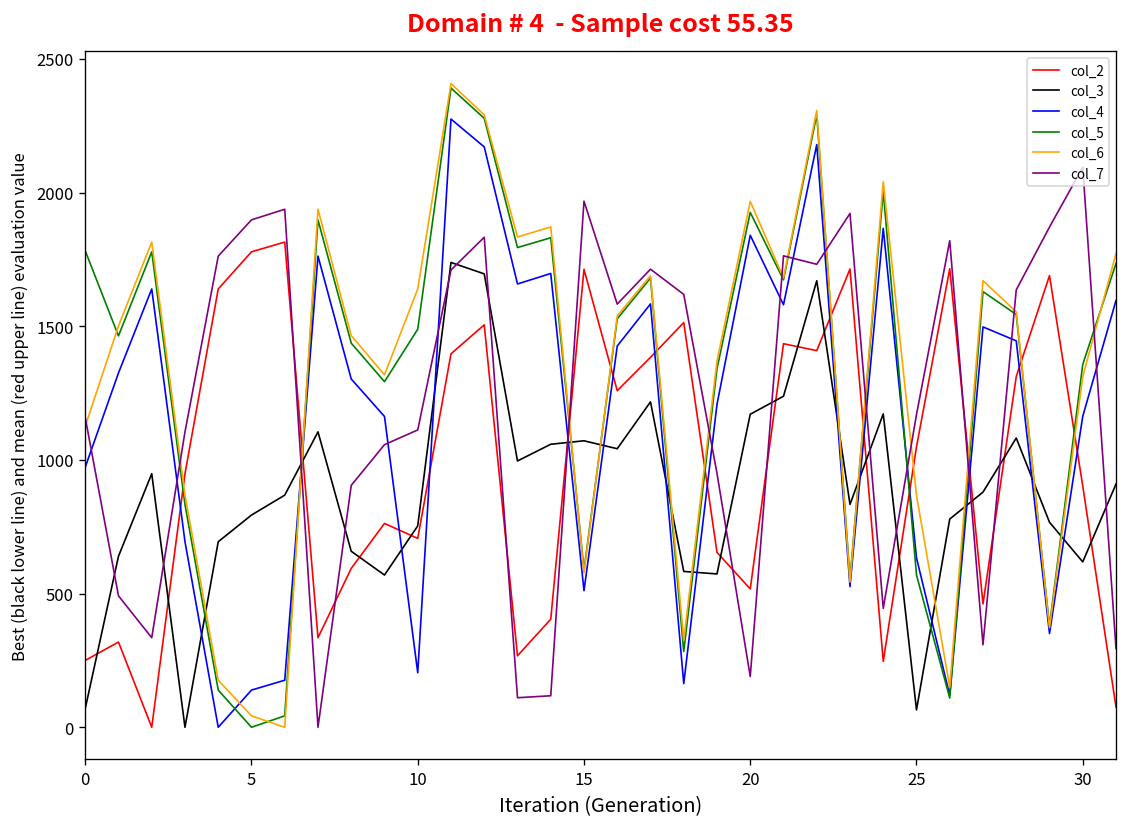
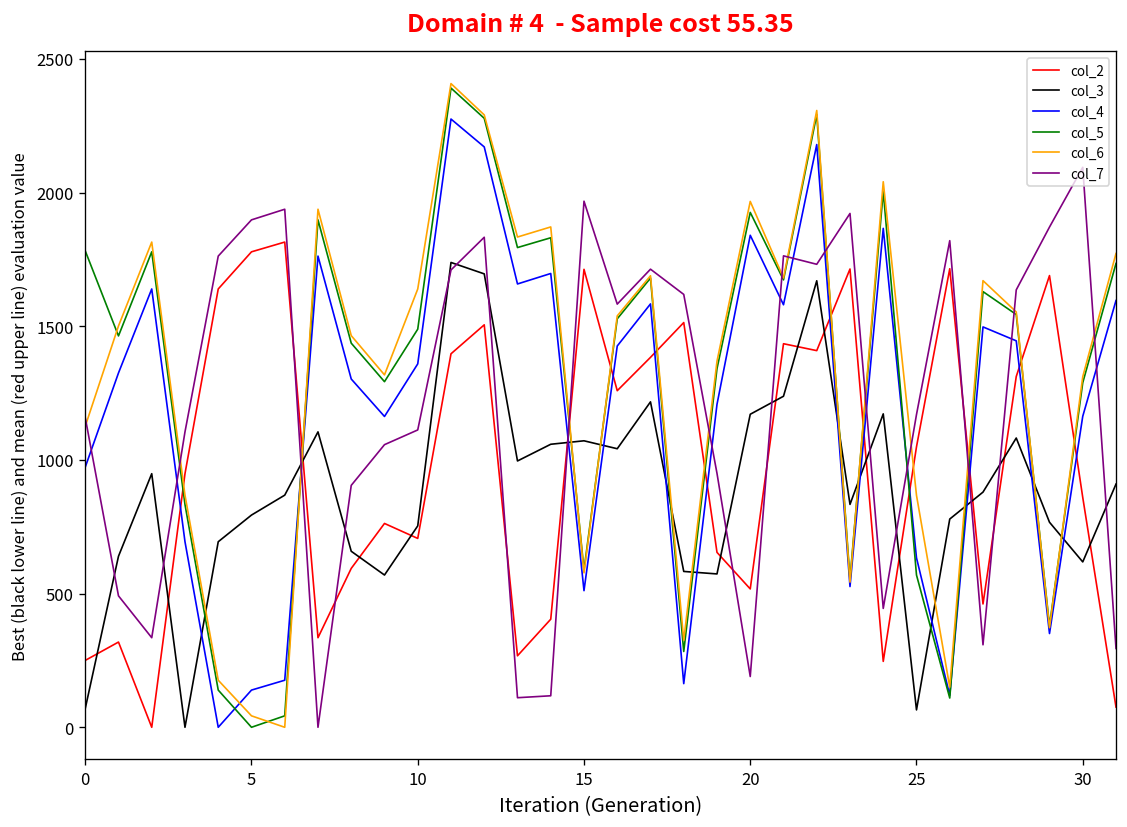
  {
    "col_2": {
      "0": 250,
      "5": 1780,
      "10": 710,
      "15": 1710,
      "20": 520,
      "25": 1050,
-     "30": 900
+     "30": 860
    },
    "col_3": {
      "0": 70,
      "5": 790,
      "10": 750,
      "15": 1070,
      "20": 1170,
      "25": 70,
      "30": 620
    },
    "col_4": {
      "0": 970,
      "5": 140,
-     "10": 200,
+     "10": 1360,
      "15": 510,
      "20": 1840,
      "25": 630,
      "30": 1160
    },
    "col_5": {
      "0": 1780,
      "5": 0,
      "10": 1490,
      "20": 1930,
      "25": 570,
-     "30": 1360
+     "30": 1290
    },
    "col_6": {
      "0": 1130,
      "5": 40,
      "10": 1640,
      "20": 1970,
      "25": 870,
      "30": 1310
    },
    "col_7": {
      "0": 1160,
      "5": 1900,
      "10": 1110,
      "15": 1970,
      "20": 190,
      "25": 1170
    }
  }
